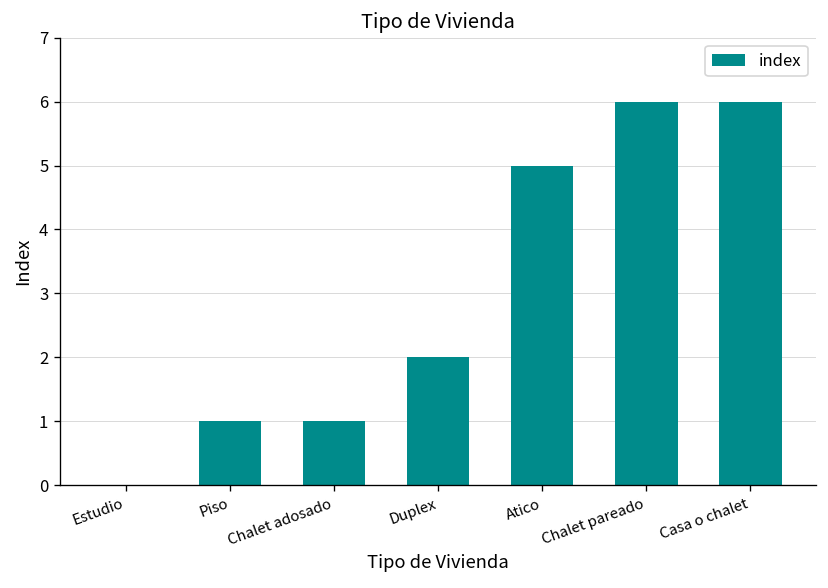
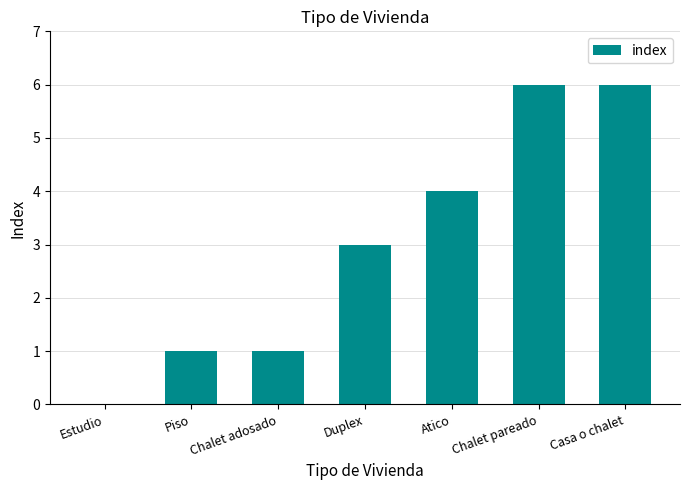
  {
    "Estudio": 0,
    "Piso": 1,
    "Chalet adosado": 1,
-   "Duplex": 2,
-   "Atico": 5,
+   "Duplex": 3,
+   "Atico": 4,
    "Chalet pareado": 6,
    "Casa o chalet": 6
  }
